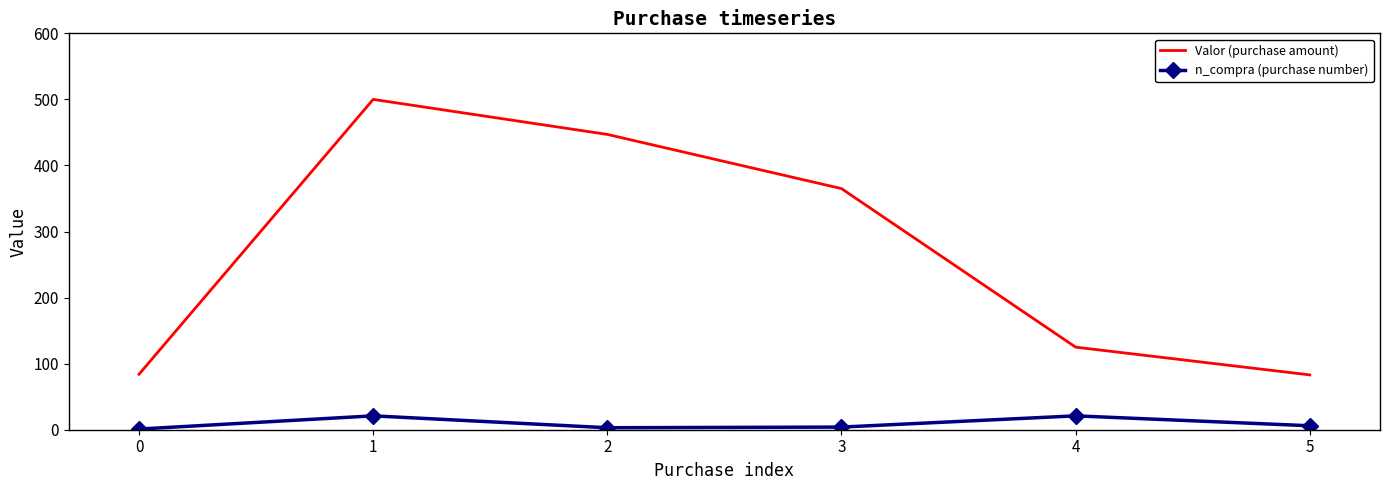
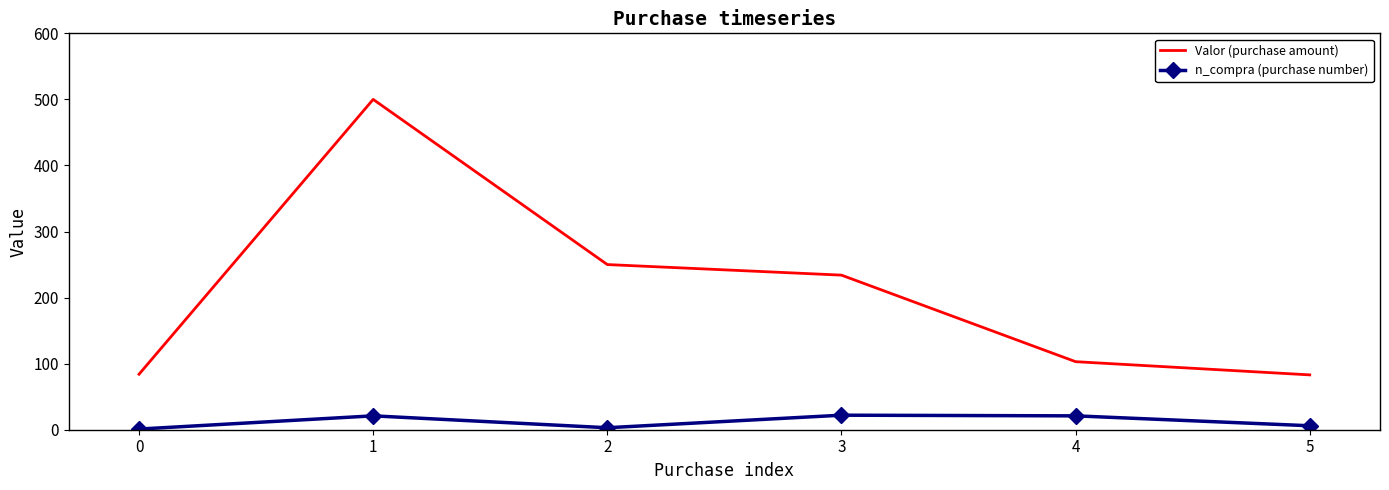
  {
    "Valor (purchase amount)": {
      "0": 80,
      "1": 500,
-     "2": 450,
-     "3": 370,
-     "4": 130,
+     "2": 250,
+     "3": 230,
+     "4": 100,
      "5": 80
    },
    "n_compra (purchase number)": {
      "0": 0,
      "1": 20,
      "2": 0,
-     "3": 0,
+     "3": 20,
      "4": 20,
      "5": 10
    }
  }
